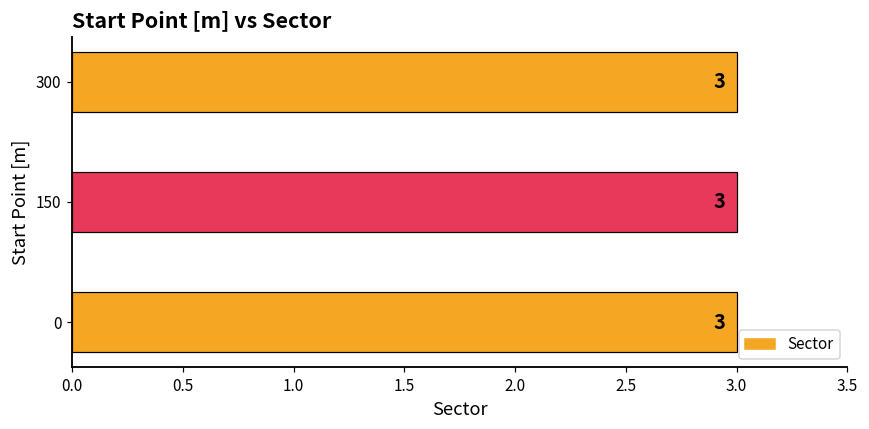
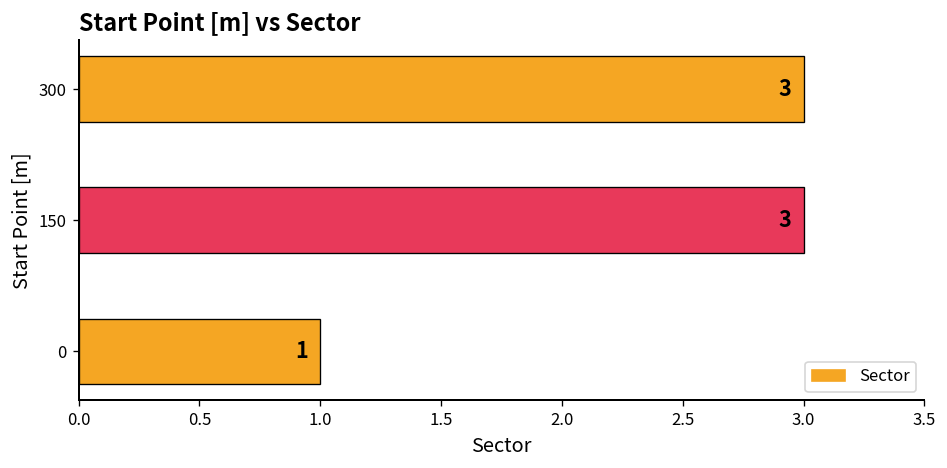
  {
    "300": 3,
    "150": 3,
-   "0": 3
+   "0": 1
  }
